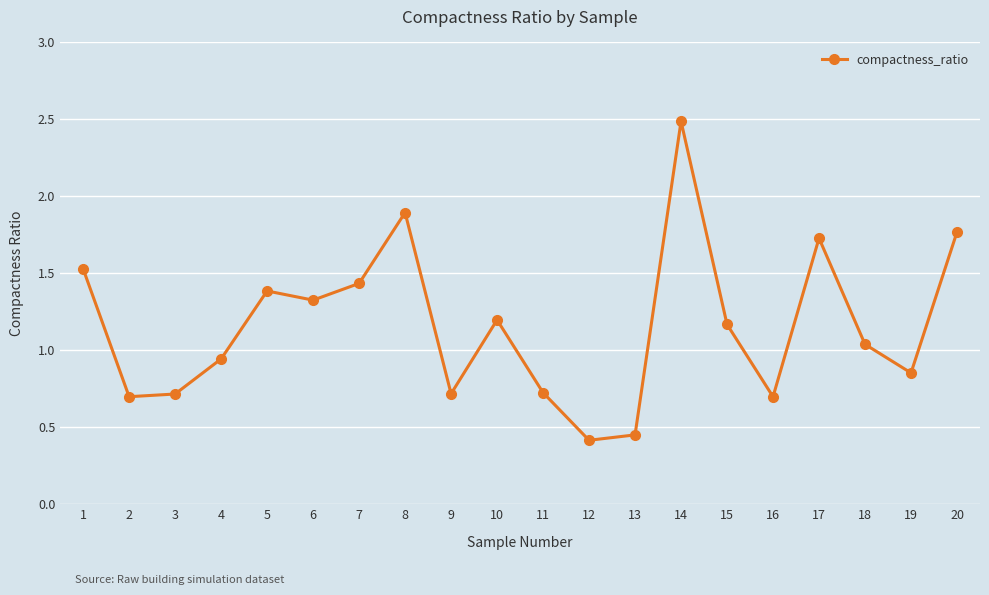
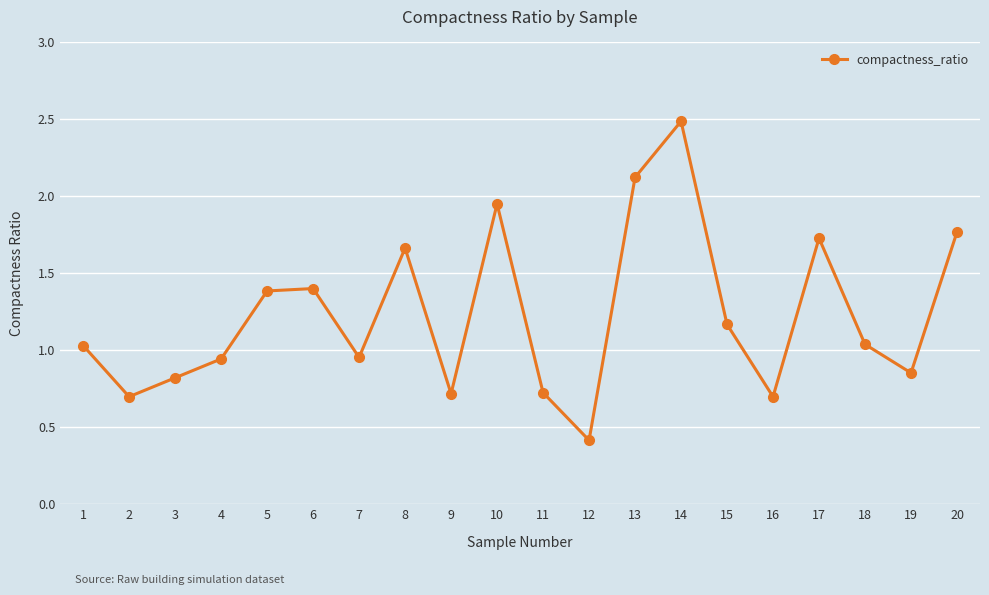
  {
-   "1": 1.53,
+   "1": 1.03,
    "2": 0.70,
-   "3": 0.72,
+   "3": 0.82,
    "4": 0.94,
    "5": 1.39,
-   "6": 1.33,
-   "7": 1.43,
-   "8": 1.89,
+   "6": 1.40,
+   "7": 0.95,
+   "8": 1.66,
    "9": 0.72,
-   "10": 1.20,
+   "10": 1.95,
    "11": 0.73,
    "12": 0.42,
-   "13": 0.45,
+   "13": 2.12,
    "14": 2.49,
    "15": 1.17,
    "16": 0.70,
    "17": 1.73,
    "18": 1.04,
    "19": 0.85,
    "20": 1.77
  }
